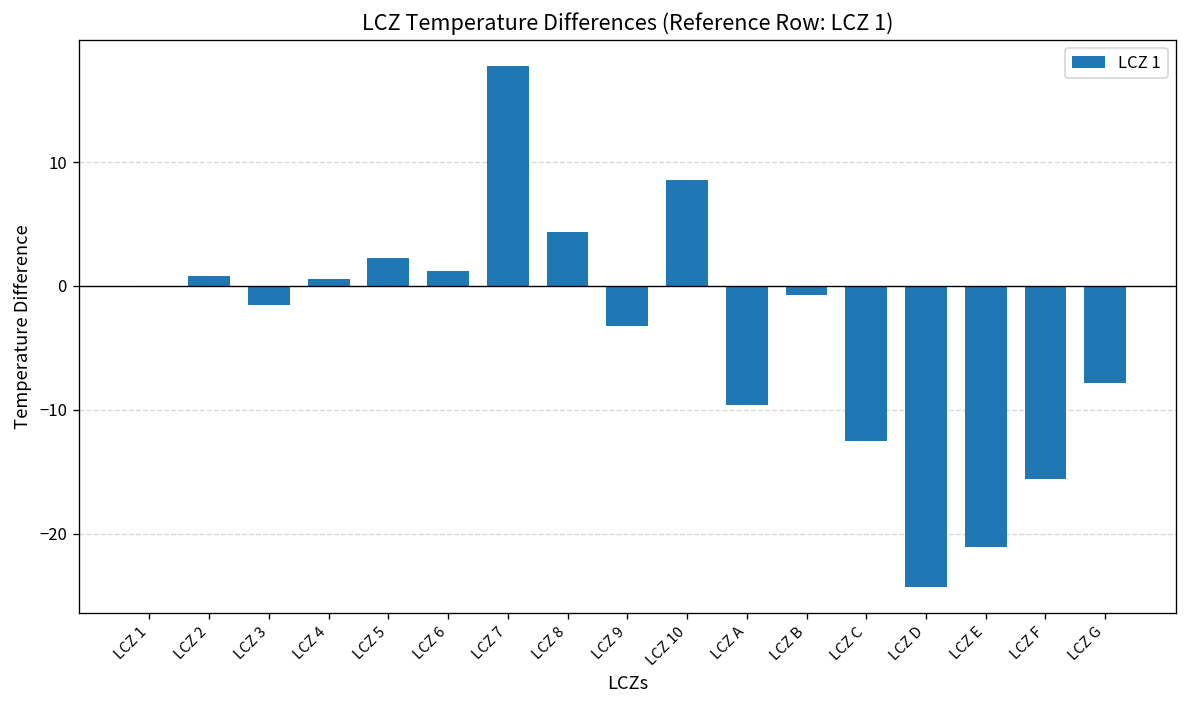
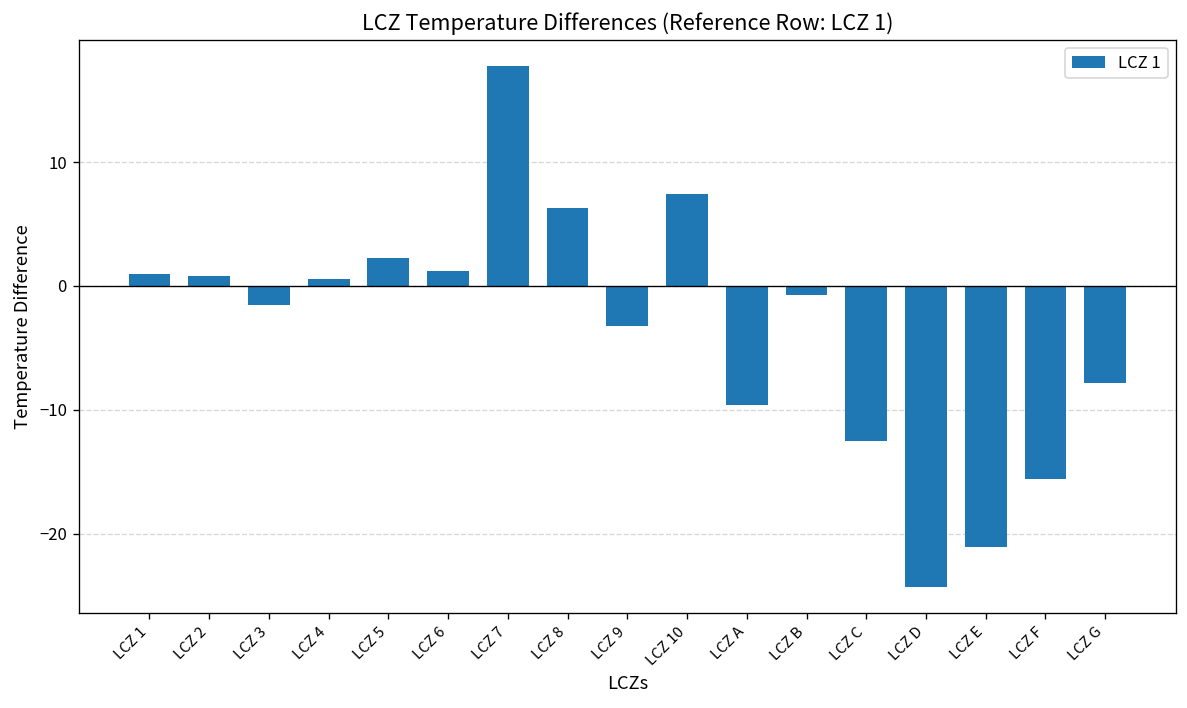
  {
-   "LCZ 1": 0,
+   "LCZ 1": 1,
    "LCZ 2": 0.8,
    "LCZ 3": -1.5,
    "LCZ 4": 0.5,
    "LCZ 5": 2.2,
    "LCZ 6": 1.2,
    "LCZ 7": 17.8,
-   "LCZ 8": 4.3,
+   "LCZ 8": 6.3,
    "LCZ 9": -3.3,
-   "LCZ 10": 8.5,
+   "LCZ 10": 7.5,
    "LCZ A": -9.6,
    "LCZ B": -0.8,
    "LCZ C": -12.5,
    "LCZ D": -24.3,
    "LCZ E": -21.1,
    "LCZ F": -15.6,
    "LCZ G": -7.8
  }
